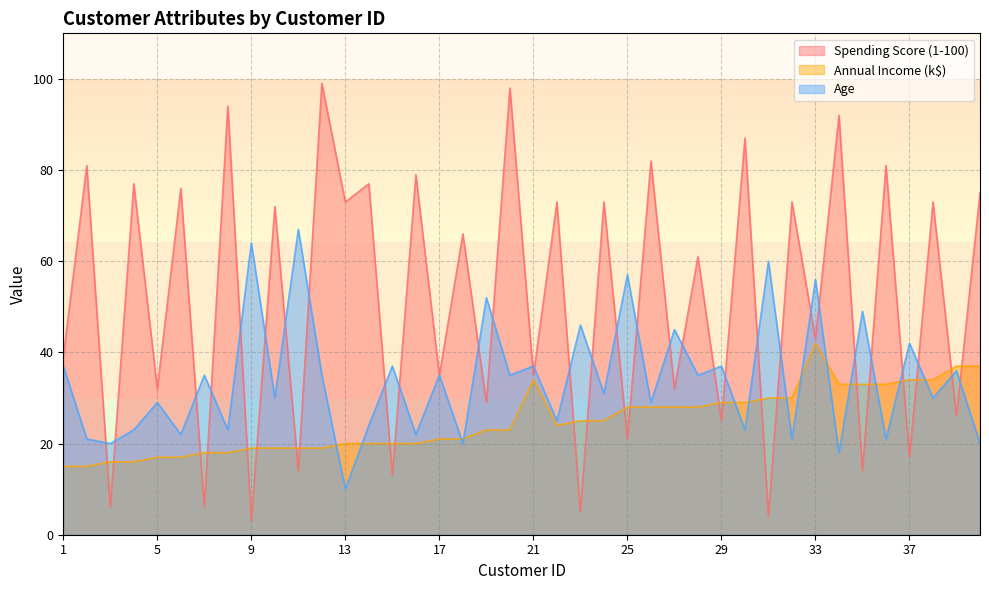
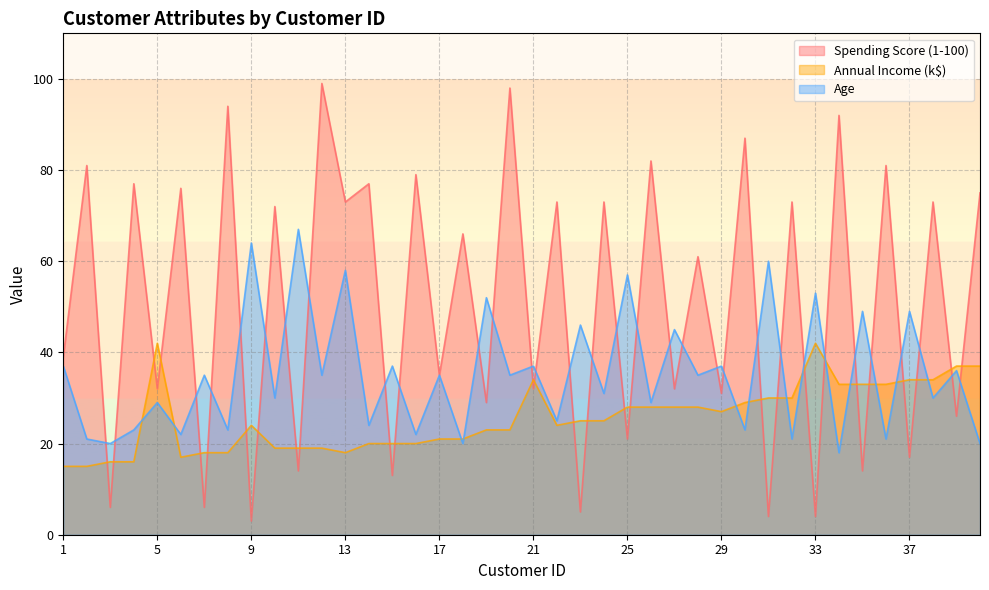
  {
    "Spending Score (1-100)": {
      "1": 39,
      "5": 32,
      "9": 3,
      "13": 73,
-     "21": 35,
+     "21": 32,
      "25": 21,
-     "29": 25,
-     "33": 43,
+     "29": 31,
+     "33": 4,
      "37": 17
    },
    "Annual Income (k$)": {
      "1": 15,
-     "5": 17,
-     "9": 19,
-     "13": 20,
+     "5": 42,
+     "9": 24,
+     "13": 18,
      "17": 21,
      "21": 34,
      "25": 28,
-     "29": 29,
+     "29": 27,
      "33": 42,
      "37": 34
    },
    "Age": {
      "1": 37,
      "5": 29,
      "9": 64,
-     "13": 10,
+     "13": 58,
      "21": 37,
      "25": 57,
      "29": 37,
-     "33": 56,
-     "37": 42
+     "33": 53,
+     "37": 49
    }
  }
